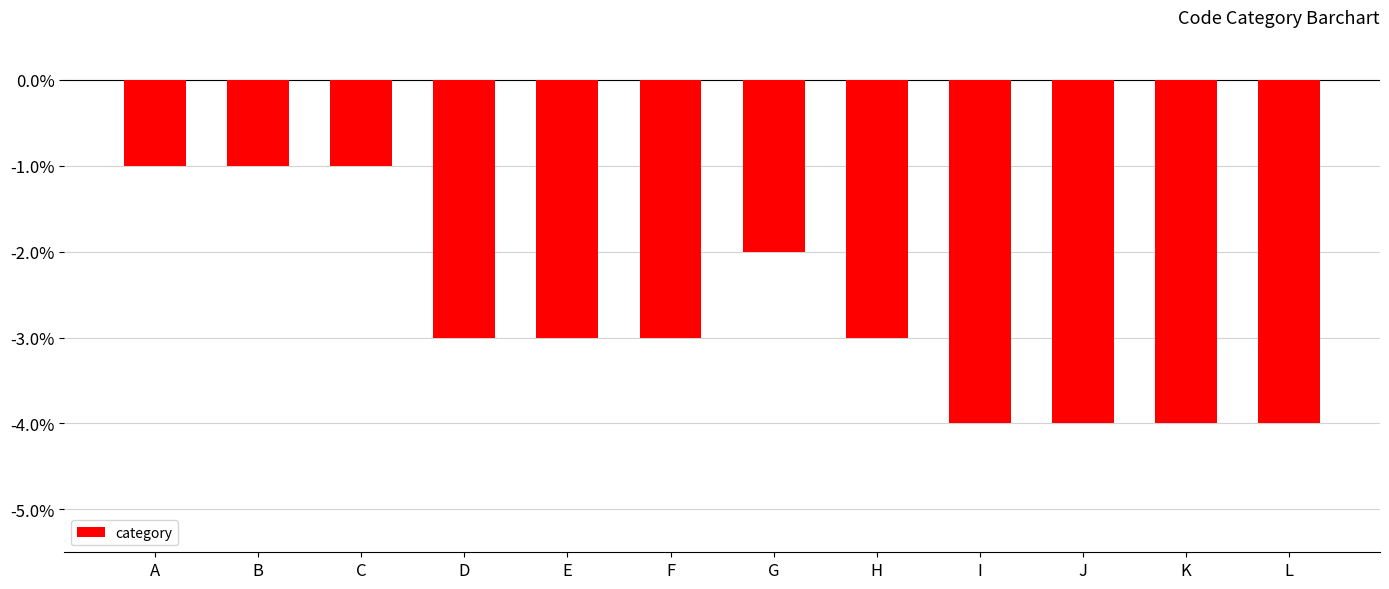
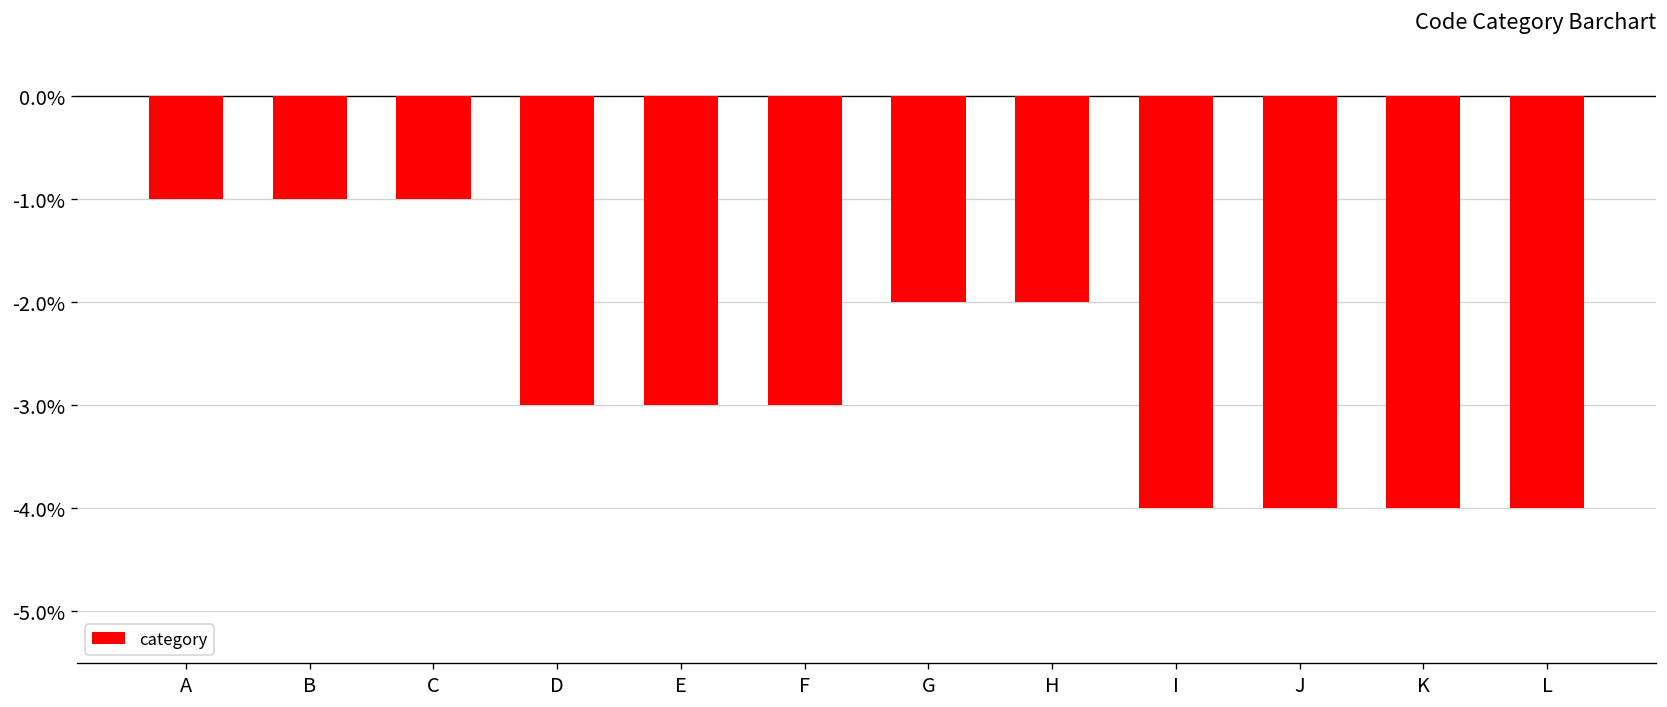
  {
    "A": "-1.0%",
    "B": "-1.0%",
    "C": "-1.0%",
    "D": "-3.0%",
    "E": "-3.0%",
    "F": "-3.0%",
    "G": "-2.0%",
-   "H": "-3.0%",
+   "H": "-2.0%",
    "I": "-4.0%",
    "J": "-4.0%",
    "K": "-4.0%",
    "L": "-4.0%"
  }
